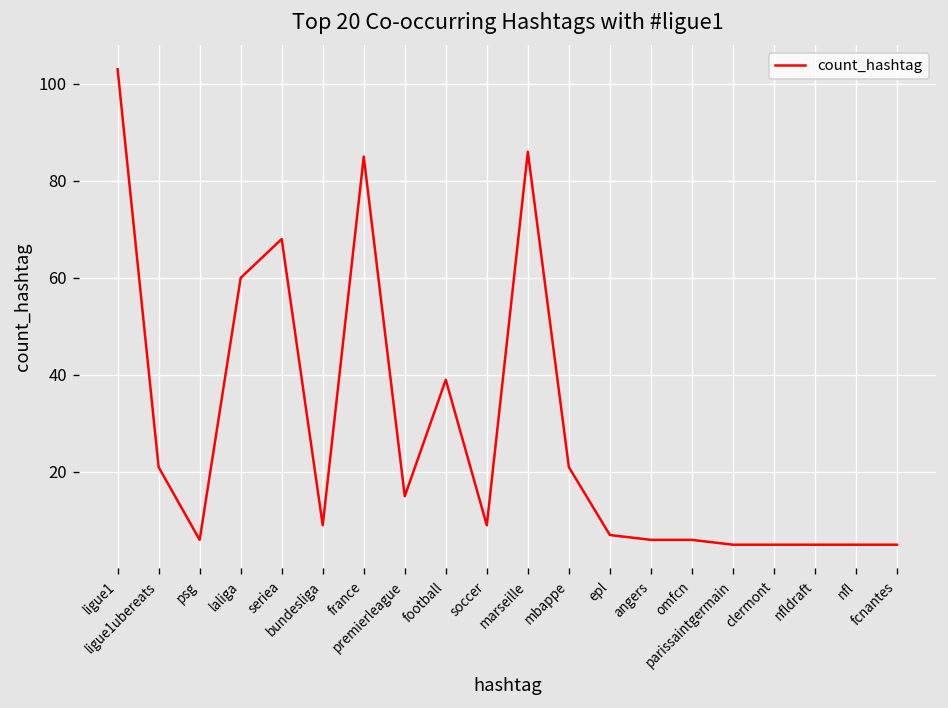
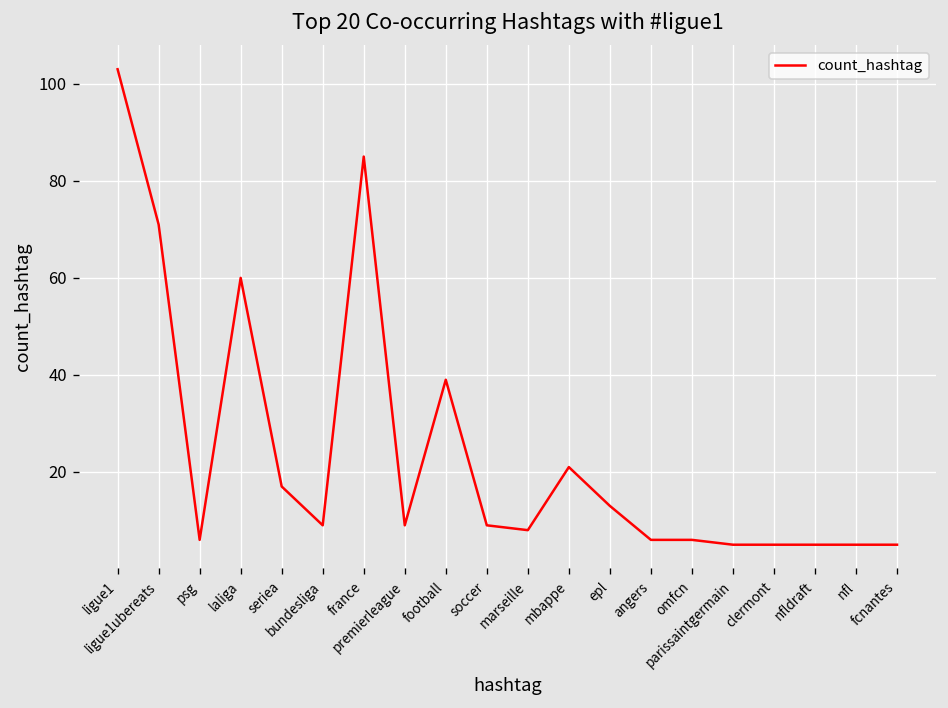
  {
    "ligue1": 103,
-   "ligue1ubereats": 21,
+   "ligue1ubereats": 71,
    "psg": 6,
    "laliga": 60,
-   "seriea": 68,
+   "seriea": 17,
    "bundesliga": 9,
    "france": 85,
-   "premierleague": 15,
+   "premierleague": 9,
    "football": 39,
    "soccer": 9,
-   "marseille": 86,
+   "marseille": 8,
    "mbappe": 21,
-   "epl": 7,
+   "epl": 13,
    "angers": 6,
    "omfcn": 6,
    "parissaintgermain": 5,
    "clermont": 5,
    "nfldraft": 5,
    "nfl": 5,
    "fcnantes": 5
  }
